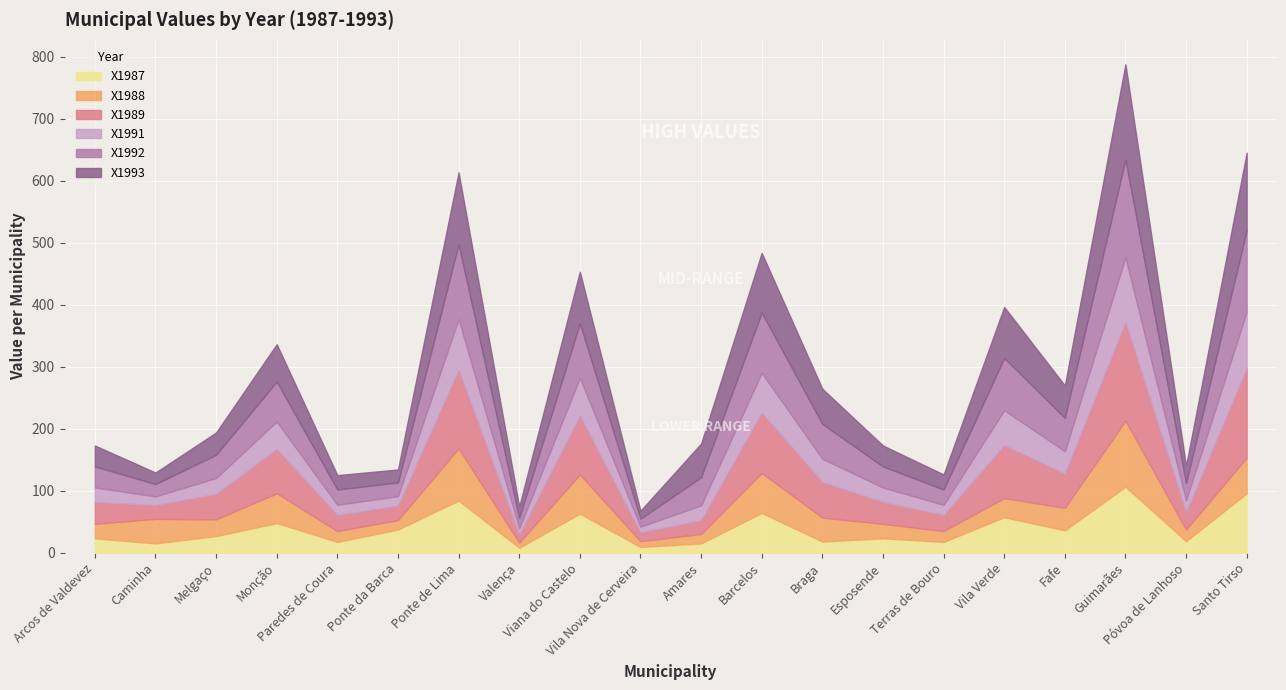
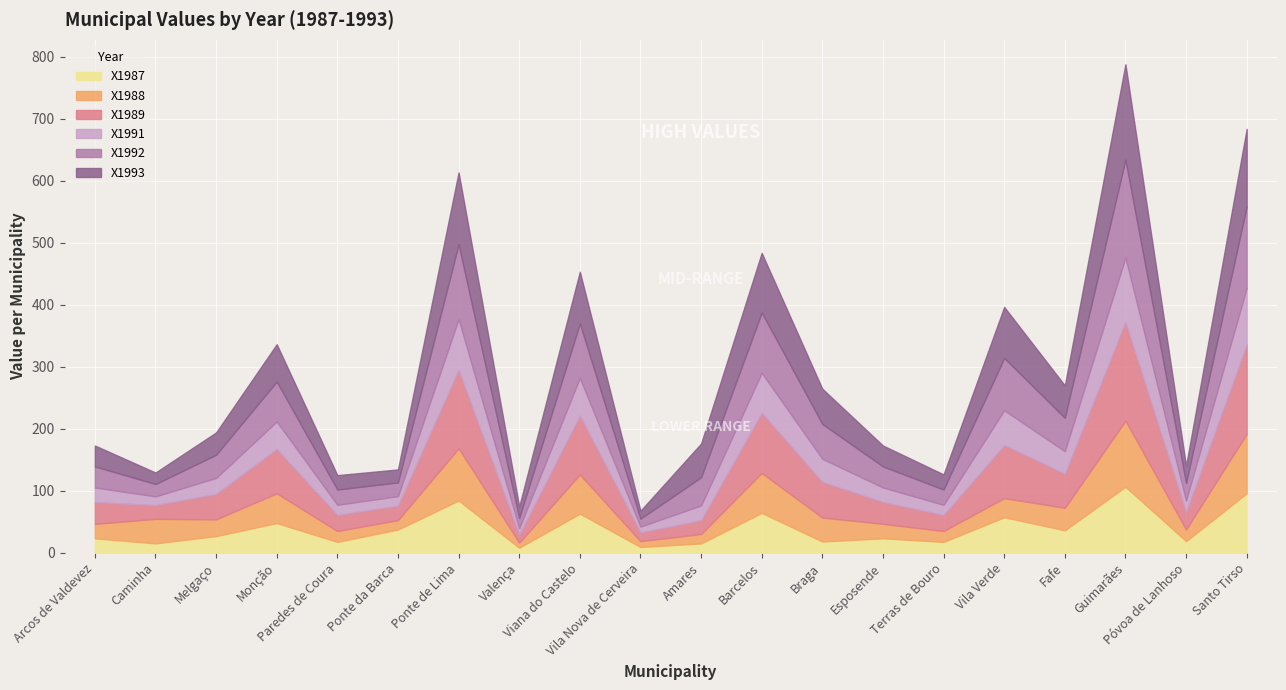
  {
    "X1987": {
      "Arcos de Valdevez": 20,
      "Caminha": 20,
      "Melgaço": 30,
      "Monção": 50,
      "Paredes de Coura": 20,
      "Ponte da Barca": 40,
      "Ponte de Lima": 80,
      "Valença": 10,
      "Viana do Castelo": 60,
      "Vila Nova de Cerveira": 10,
      "Amares": 20,
      "Barcelos": 60,
      "Braga": 20,
      "Esposende": 20,
      "Terras de Bouro": 20,
      "Vila Verde": 60,
      "Fafe": 40,
      "Guimarães": 110,
      "Póvoa de Lanhoso": 20,
      "Santo Tirso": 100
    },
    "X1988": {
      "Arcos de Valdevez": 20,
      "Caminha": 40,
      "Melgaço": 30,
      "Monção": 50,
      "Paredes de Coura": 20,
      "Ponte da Barca": 20,
      "Ponte de Lima": 80,
      "Valença": 10,
      "Viana do Castelo": 60,
      "Vila Nova de Cerveira": 10,
      "Amares": 20,
      "Barcelos": 60,
      "Braga": 40,
      "Esposende": 20,
      "Terras de Bouro": 20,
      "Vila Verde": 30,
      "Fafe": 40,
      "Guimarães": 110,
      "Póvoa de Lanhoso": 20,
-     "Santo Tirso": 60
+     "Santo Tirso": 100
    }
  }
